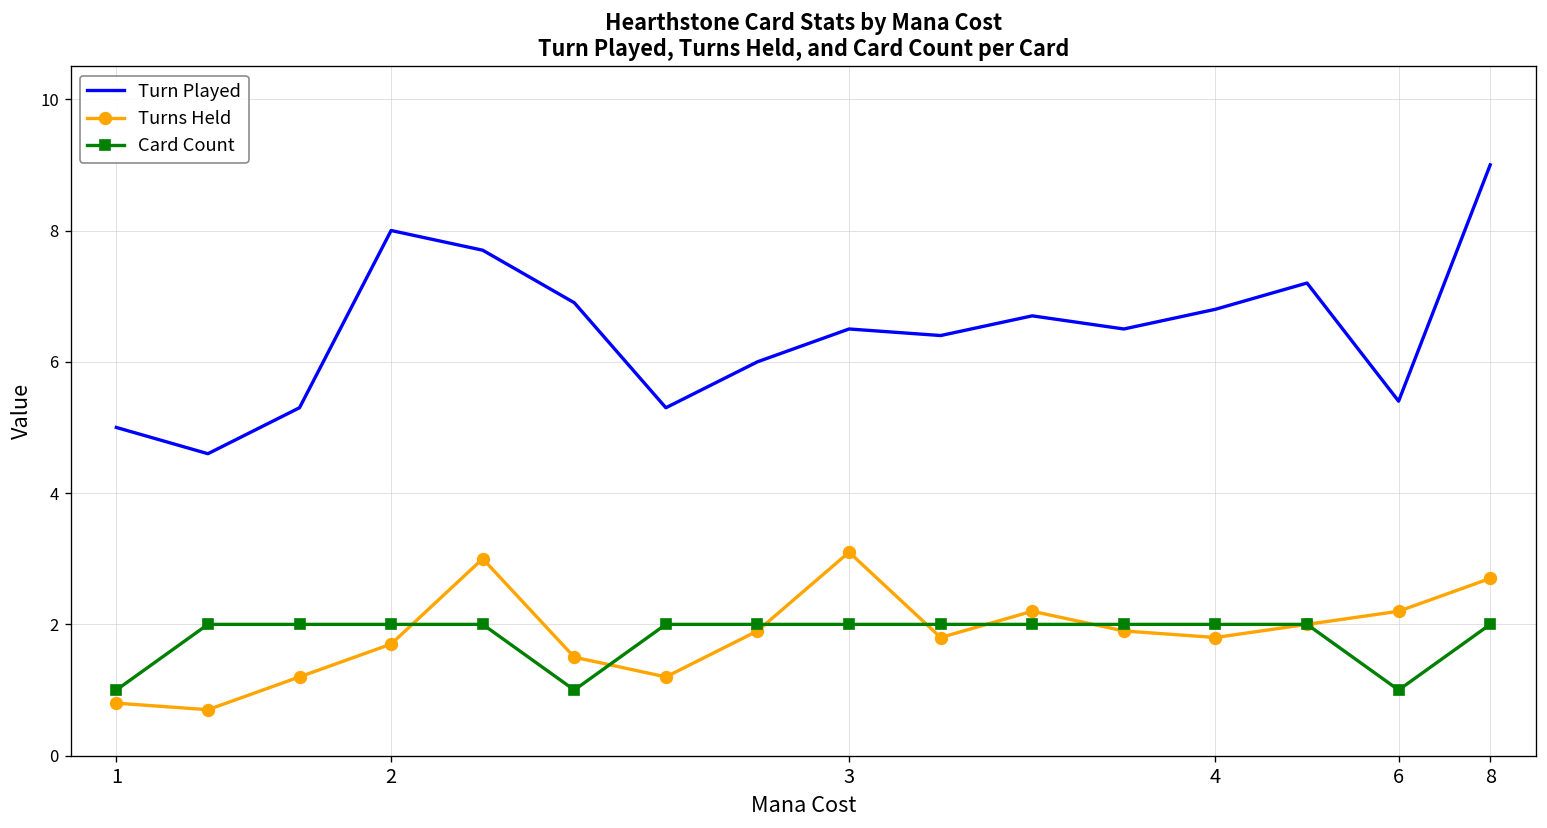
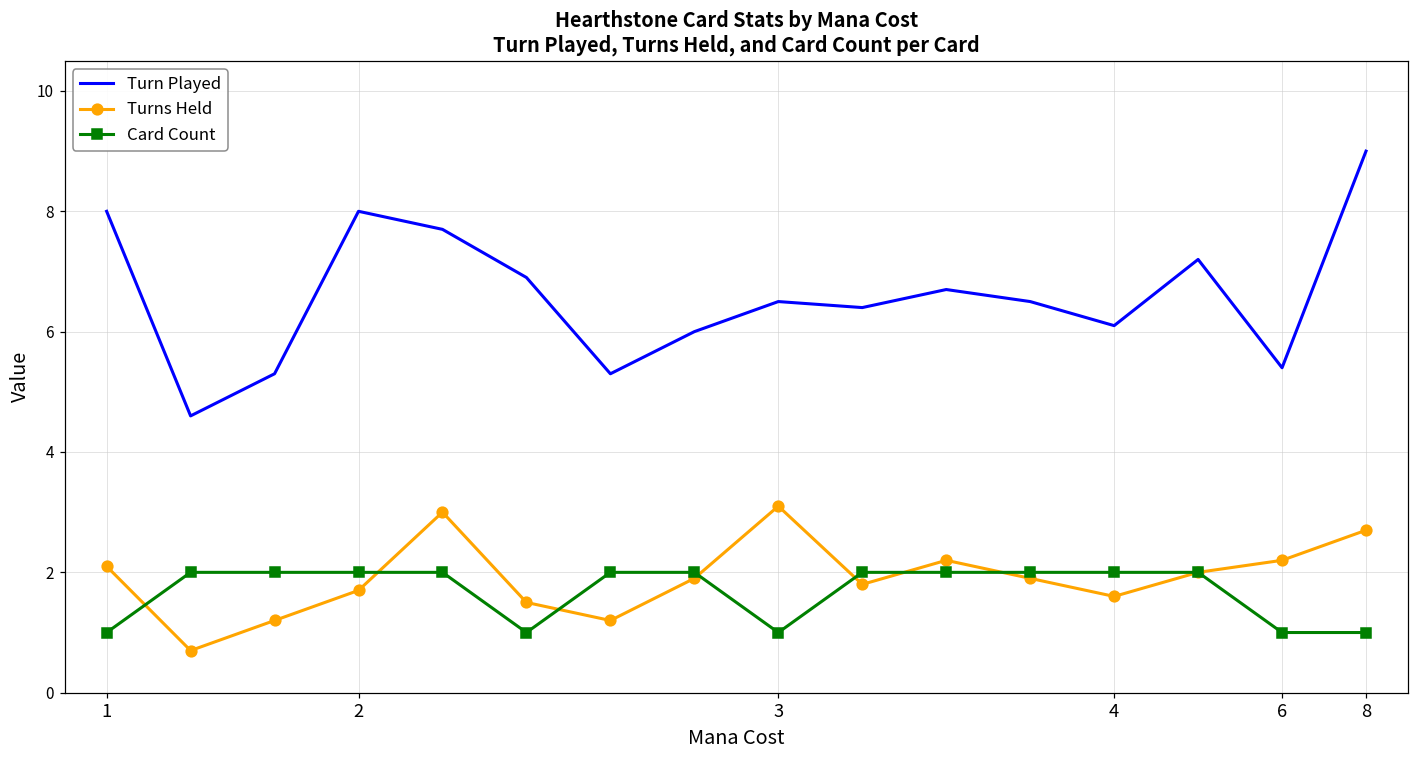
  {
    "Turn Played": {
-     "1": 5,
+     "1": 8,
      "2": 8.0,
      "3": 6.5,
-     "4": 6.8,
+     "4": 6.1,
      "6": 5.4,
      "8": 9.0
    },
    "Turns Held": {
-     "1": 0.8,
+     "1": 2.1,
      "2": 1.7,
      "3": 3.1,
-     "4": 1.8,
+     "4": 1.6,
      "6": 2.2,
      "8": 2.7
    },
    "Card Count": {
      "1": 1,
      "2": 2,
-     "3": 2,
+     "3": 1,
      "4": 2,
      "6": 1,
-     "8": 2
+     "8": 1
    }
  }
